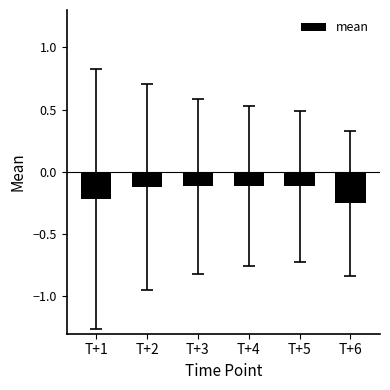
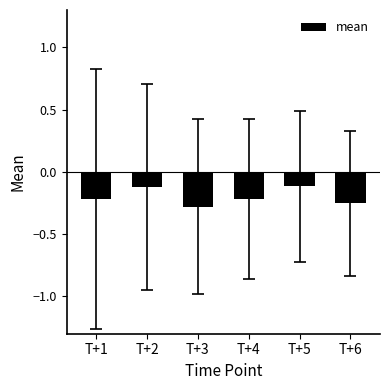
  {
    "mean": {
      "T+1": -0.22,
      "T+2": -0.12,
-     "T+3": -0.12,
-     "T+4": -0.12,
+     "T+3": -0.28,
+     "T+4": -0.22,
      "T+5": -0.12,
      "T+6": -0.25
    }
  }
